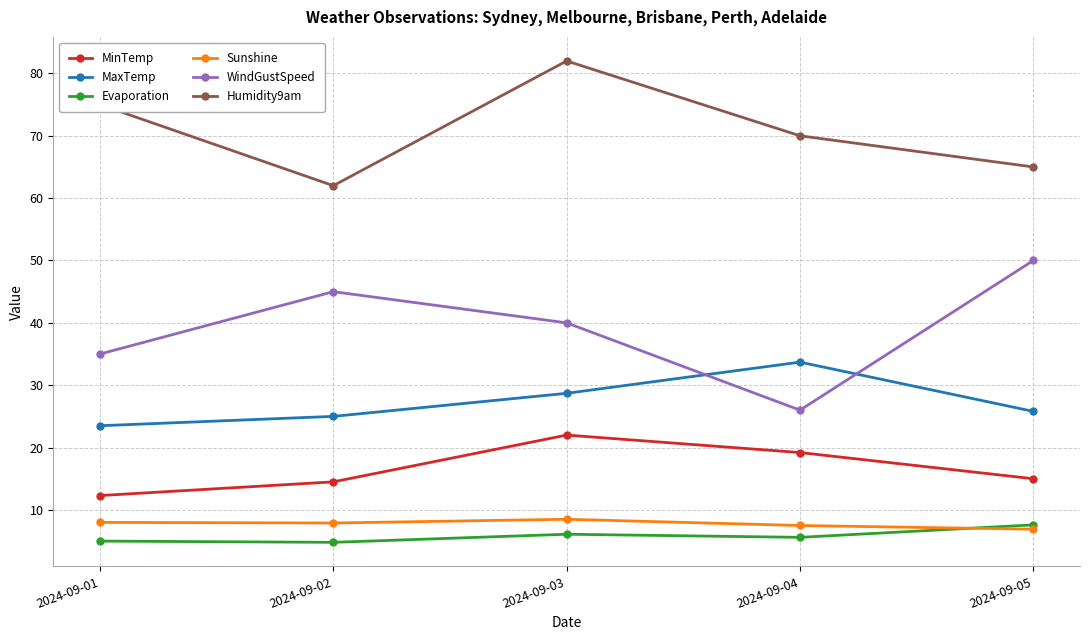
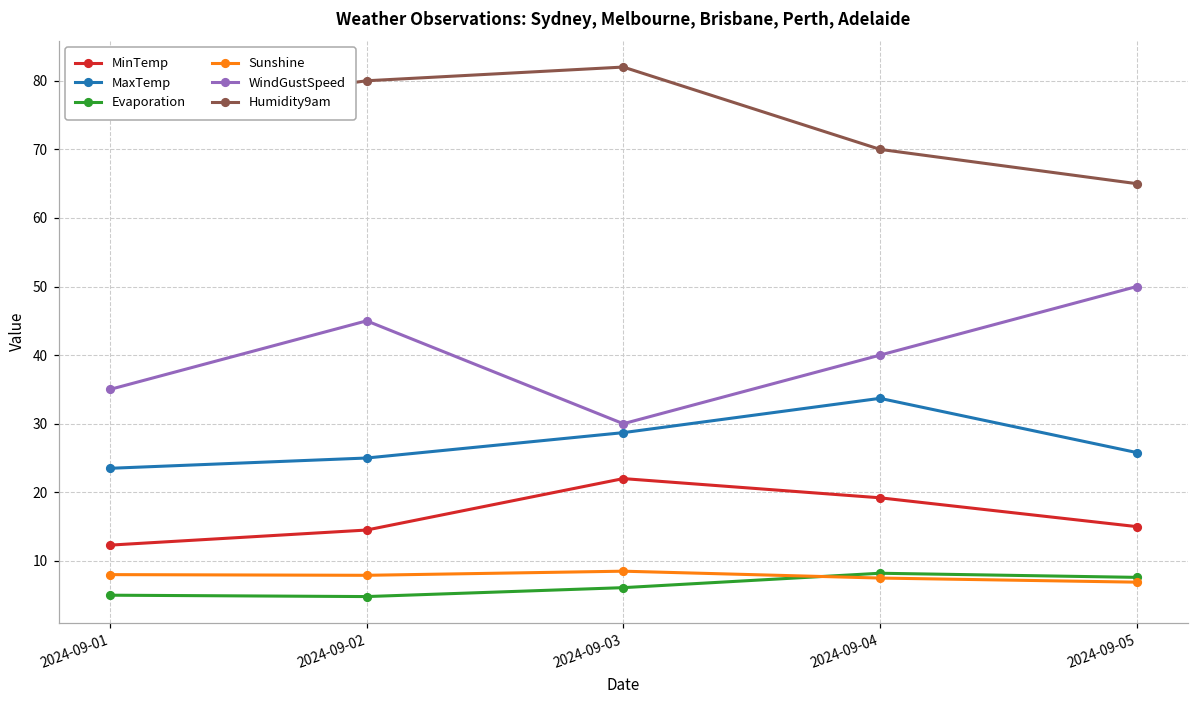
  {
    "MinTemp": {
      "2024-09-01": 12,
      "2024-09-02": 15,
      "2024-09-03": 22,
      "2024-09-04": 19,
      "2024-09-05": 15
    },
    "MaxTemp": {
      "2024-09-01": 24,
      "2024-09-02": 25,
      "2024-09-03": 29,
      "2024-09-04": 34,
      "2024-09-05": 26
    },
    "Evaporation": {
      "2024-09-01": 5,
      "2024-09-02": 5,
      "2024-09-03": 6,
-     "2024-09-04": 6,
+     "2024-09-04": 8,
      "2024-09-05": 8
    },
    "Sunshine": {
      "2024-09-01": 8,
      "2024-09-02": 8,
      "2024-09-03": 9,
      "2024-09-04": 8,
      "2024-09-05": 7
    },
    "WindGustSpeed": {
      "2024-09-01": 35,
      "2024-09-02": 45,
-     "2024-09-03": 40,
-     "2024-09-04": 26,
+     "2024-09-03": 30,
+     "2024-09-04": 40,
      "2024-09-05": 50
    },
    "Humidity9am": {
-     "2024-09-02": 62,
+     "2024-09-02": 80,
      "2024-09-03": 82,
      "2024-09-04": 70,
      "2024-09-05": 65
    }
  }
